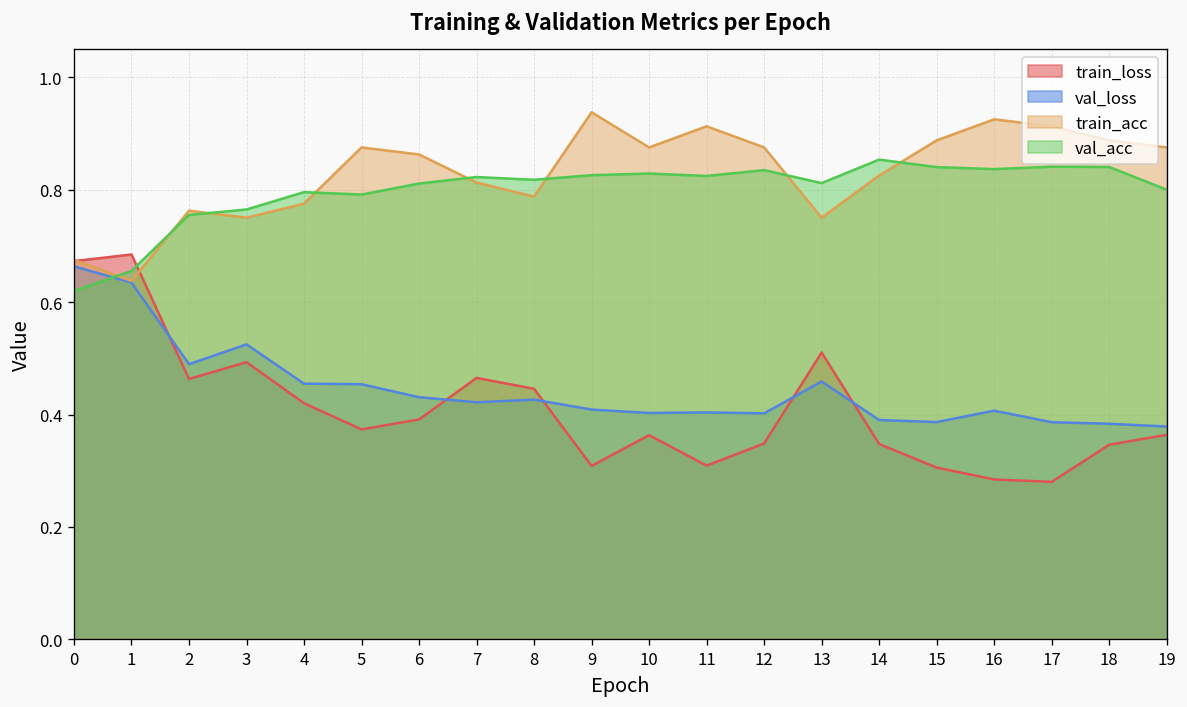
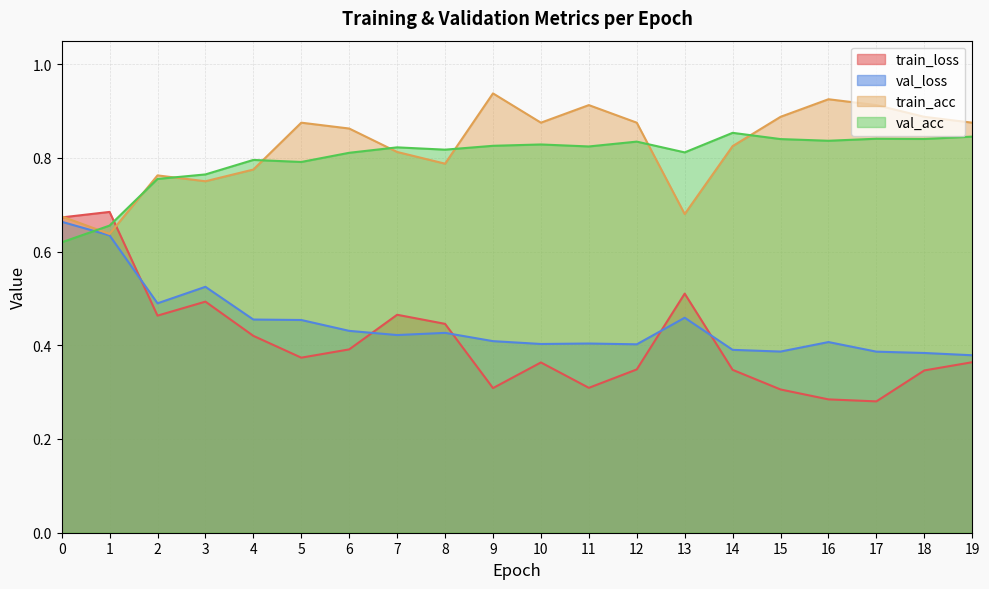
  {
    "train_loss": {
      "1": 0.68,
      "2": 0.46,
      "3": 0.49,
      "4": 0.42,
      "5": 0.37,
      "6": 0.39,
      "7": 0.47,
      "8": 0.45,
      "9": 0.31,
      "10": 0.36,
      "11": 0.31,
      "12": 0.35,
      "13": 0.51,
      "14": 0.35,
      "15": 0.31,
      "16": 0.28,
      "17": 0.28,
      "18": 0.35,
      "19": 0.36
    },
    "val_loss": {
      "0": 0.66,
      "2": 0.49,
      "3": 0.52,
      "4": 0.45,
      "5": 0.45,
      "6": 0.43,
      "7": 0.42,
      "8": 0.43,
      "9": 0.41,
      "10": 0.40,
      "11": 0.40,
      "12": 0.40,
      "13": 0.46,
      "14": 0.39,
      "15": 0.39,
      "16": 0.41,
      "17": 0.39,
      "18": 0.38,
      "19": 0.38
    },
    "train_acc": {
      "2": 0.76,
      "3": 0.75,
      "4": 0.77,
      "5": 0.88,
      "6": 0.86,
      "7": 0.81,
      "8": 0.79,
      "9": 0.94,
      "10": 0.88,
      "11": 0.91,
      "12": 0.88,
-     "13": 0.75,
+     "13": 0.68,
      "14": 0.82,
      "15": 0.89,
      "16": 0.93,
      "19": 0.88
    },
    "val_acc": {
      "0": 0.62,
      "1": 0.66,
      "2": 0.75,
      "3": 0.76,
      "4": 0.80,
      "5": 0.79,
      "6": 0.81,
      "7": 0.82,
      "8": 0.82,
      "9": 0.83,
      "10": 0.83,
      "11": 0.82,
      "12": 0.83,
      "13": 0.81,
      "14": 0.85,
      "15": 0.84,
      "16": 0.84,
      "17": 0.84,
      "18": 0.84,
-     "19": 0.80
+     "19": 0.85
    }
  }
